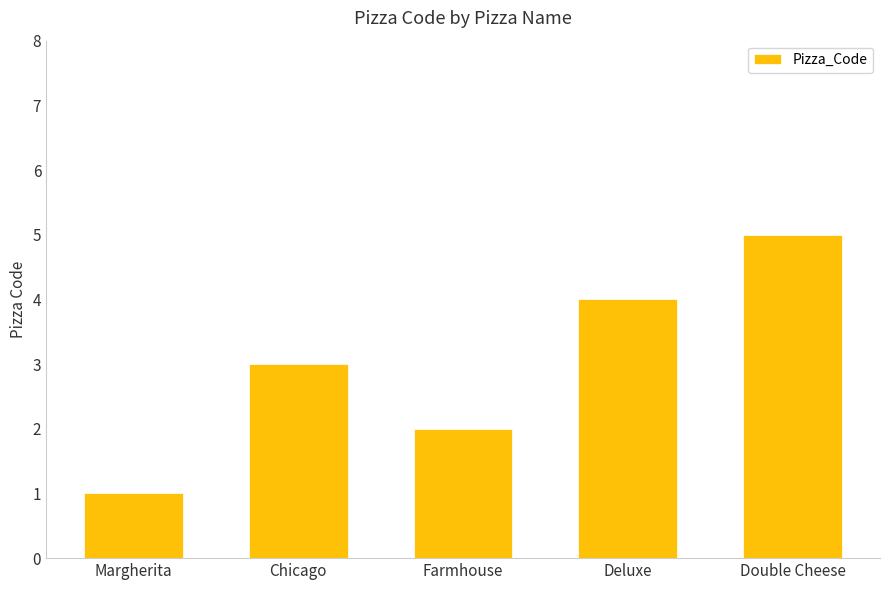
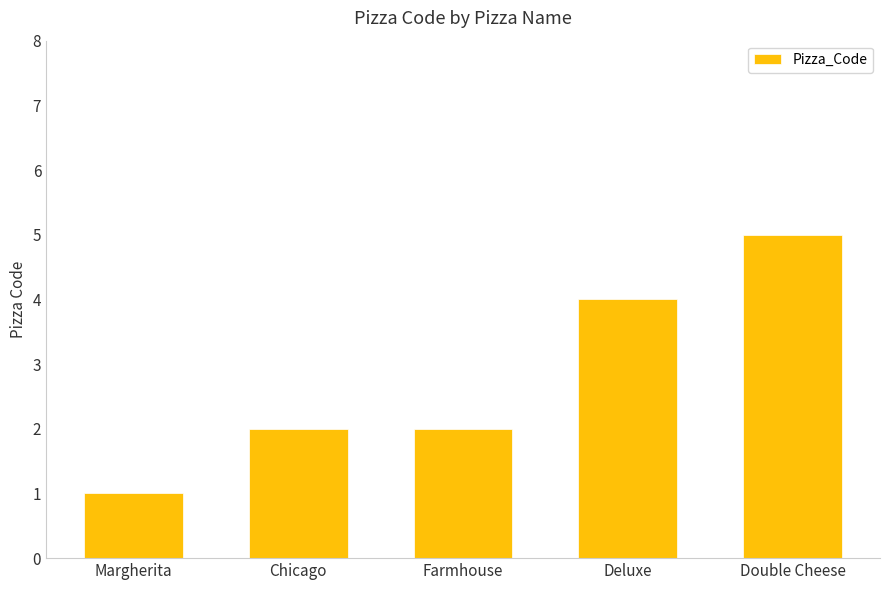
  {
    "Margherita": 1,
-   "Chicago": 3,
+   "Chicago": 2,
    "Farmhouse": 2,
    "Deluxe": 4,
    "Double Cheese": 5
  }
